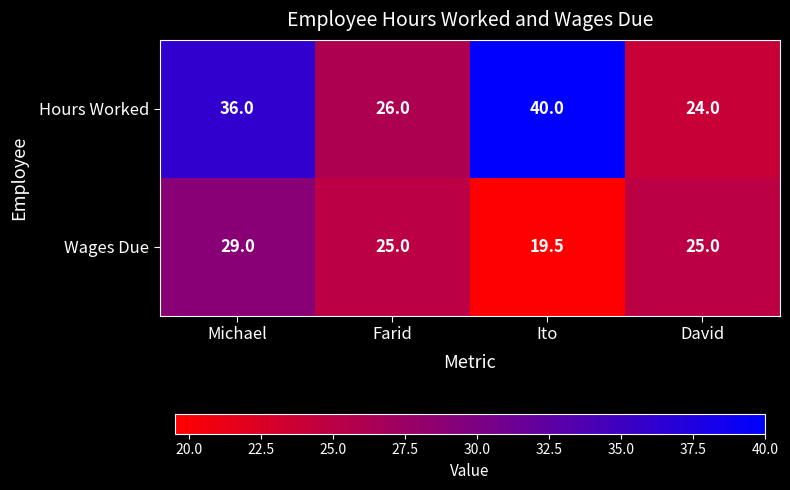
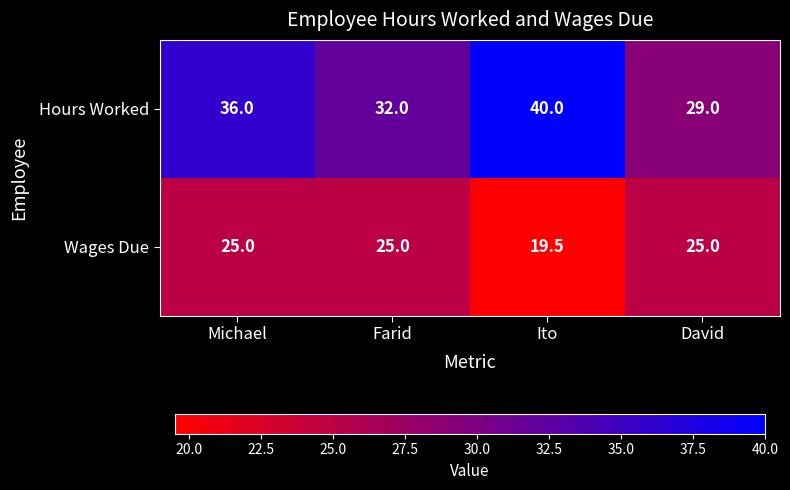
  {
    "Hours Worked": {
      "Michael": 36.0,
-     "Farid": 26.0,
+     "Farid": 32.0,
      "Ito": 40.0,
-     "David": 24.0
+     "David": 29.0
    },
    "Wages Due": {
-     "Michael": 29.0,
+     "Michael": 25.0,
      "Farid": 25.0,
      "Ito": 19.5,
      "David": 25.0
    }
  }
